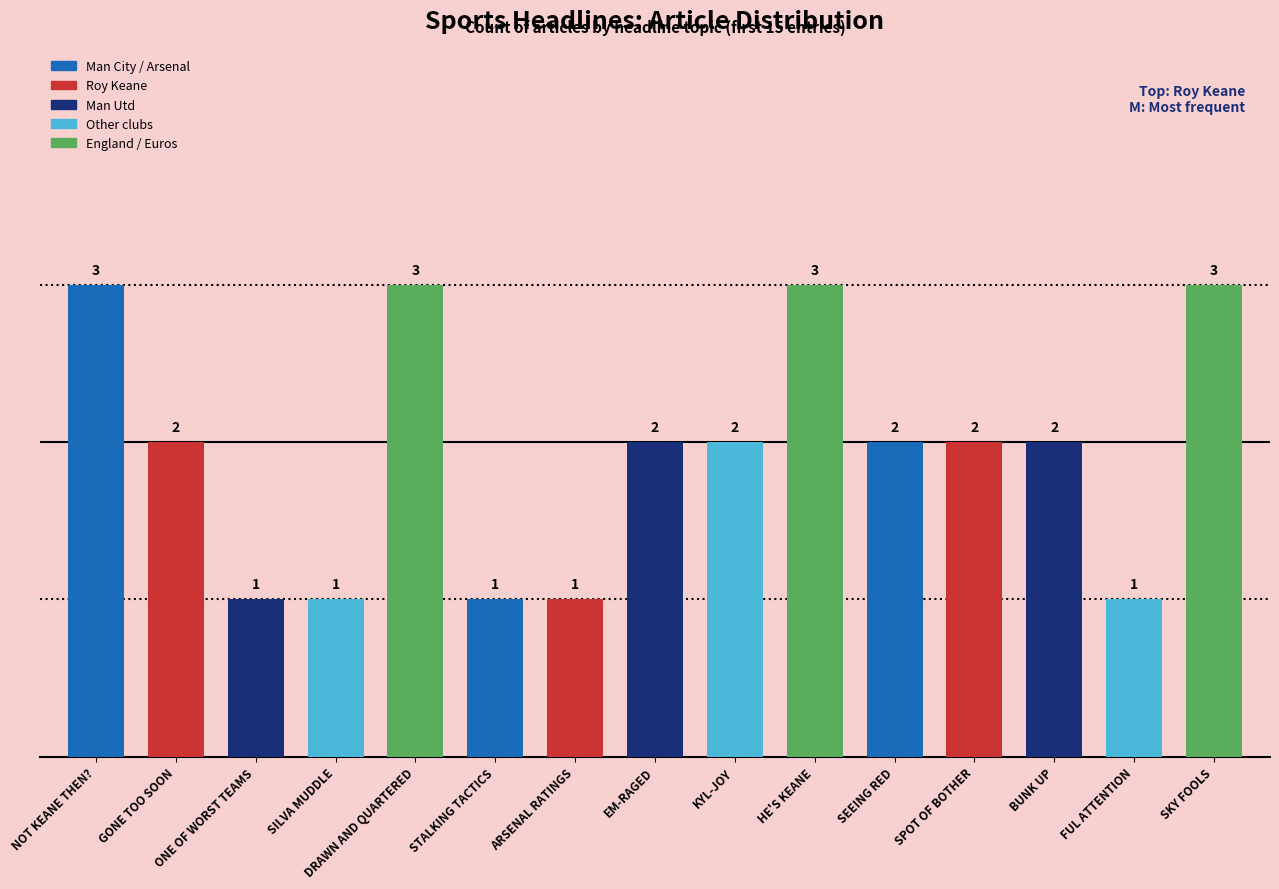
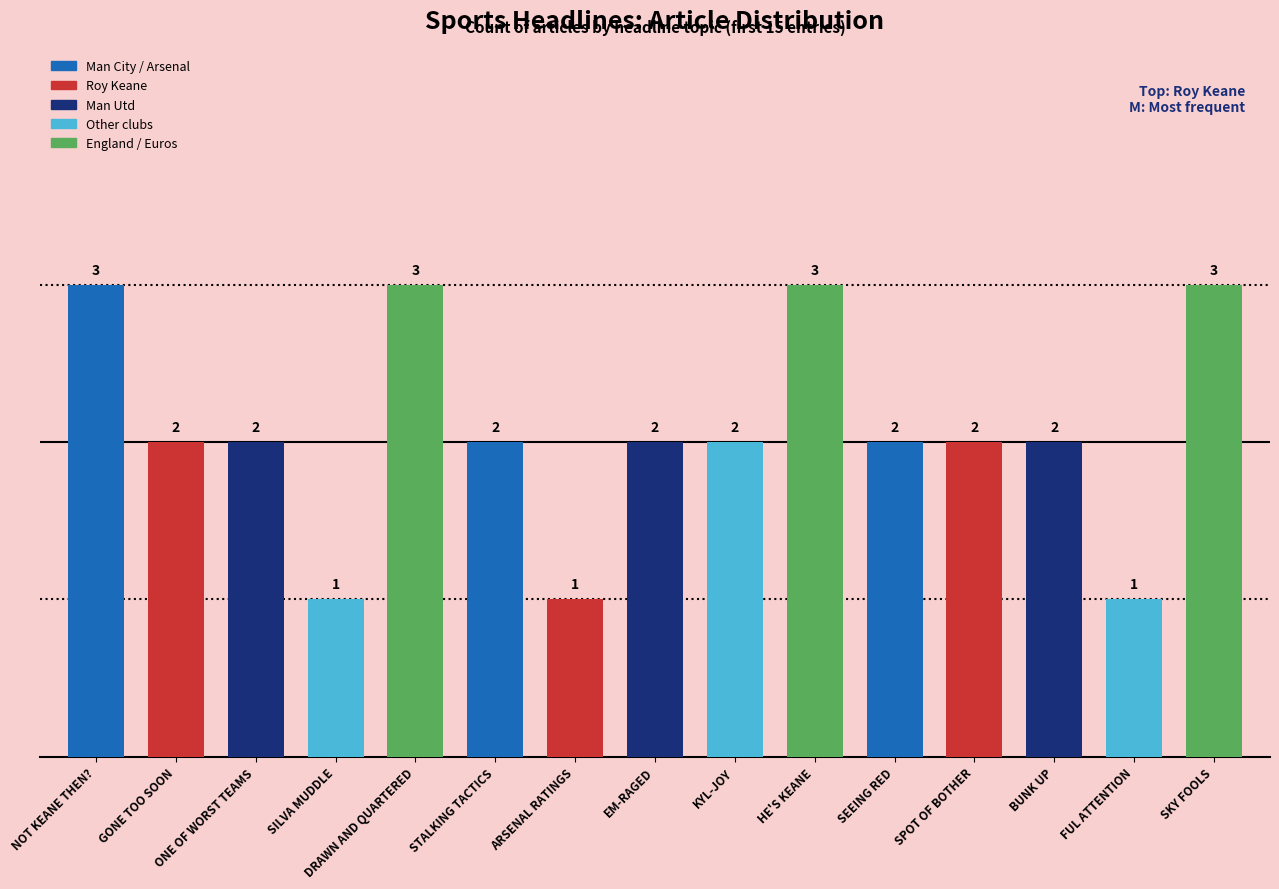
  {
    "NOT KEANE THEN?": 3,
    "GONE TOO SOON": 2,
-   "ONE OF WORST TEAMS": 1,
+   "ONE OF WORST TEAMS": 2,
    "SILVA MUDDLE": 1,
    "DRAWN AND QUARTERED": 3,
-   "STALKING TACTICS": 1,
+   "STALKING TACTICS": 2,
    "ARSENAL RATINGS": 1,
    "EM-RAGED": 2,
    "KYL-JOY": 2,
    "HE'S KEANE": 3,
    "SEEING RED": 2,
    "SPOT OF BOTHER": 2,
    "BUNK UP": 2,
    "FUL ATTENTION": 1,
    "SKY FOOLS": 3
  }
